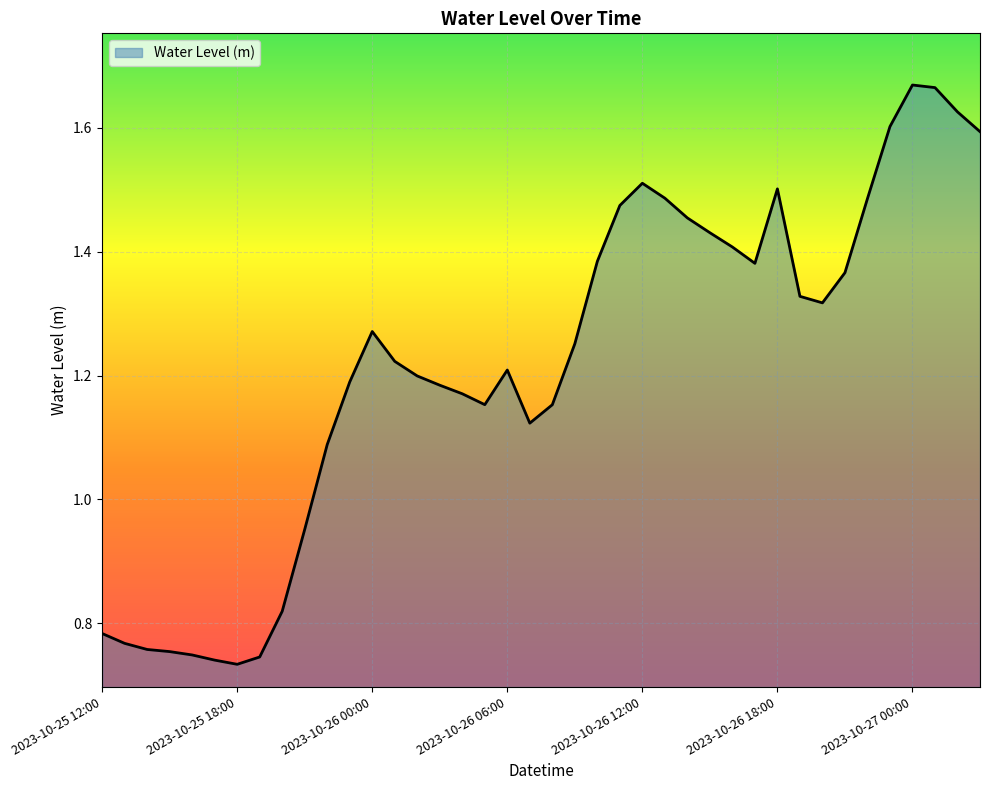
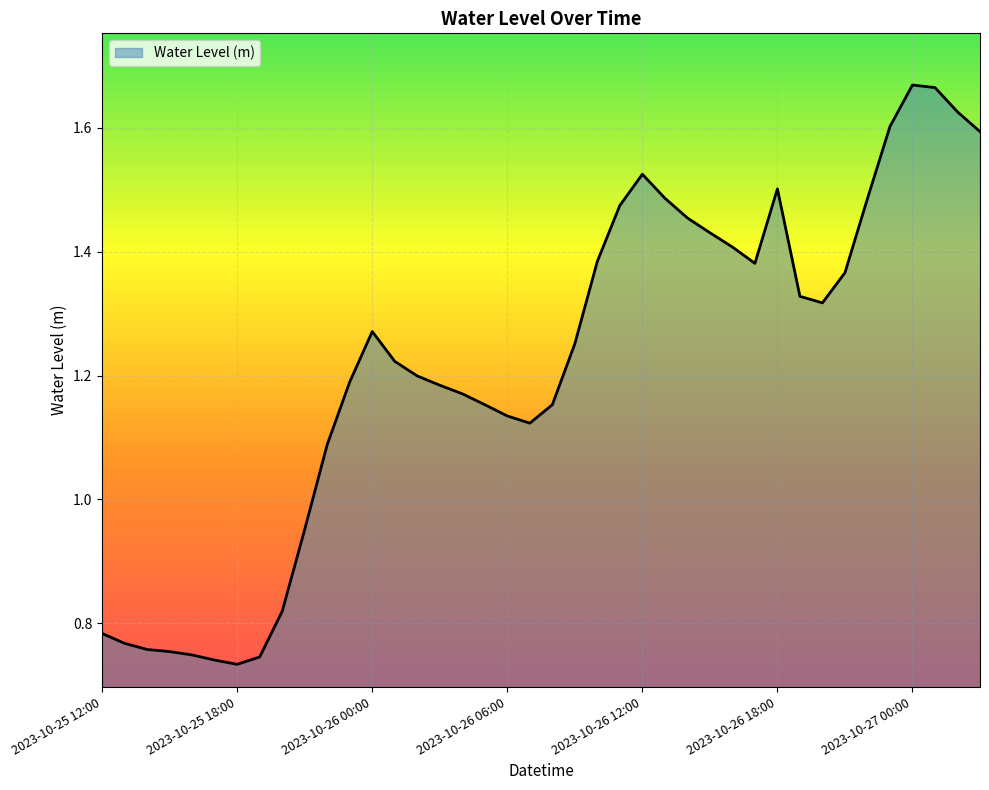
  {
    "2023-10-25 12:00": 0.78,
    "2023-10-25 18:00": 0.73,
    "2023-10-26 00:00": 1.27,
-   "2023-10-26 06:00": 1.21,
-   "2023-10-26 12:00": 1.51,
+   "2023-10-26 06:00": 1.13,
+   "2023-10-26 12:00": 1.53,
    "2023-10-26 18:00": 1.50,
    "2023-10-27 00:00": 1.67
  }
